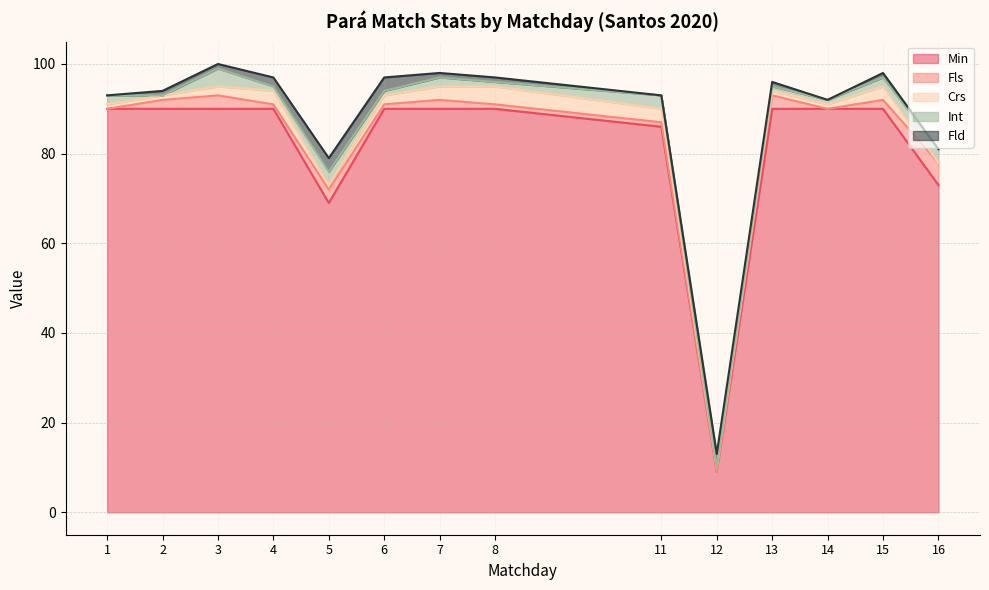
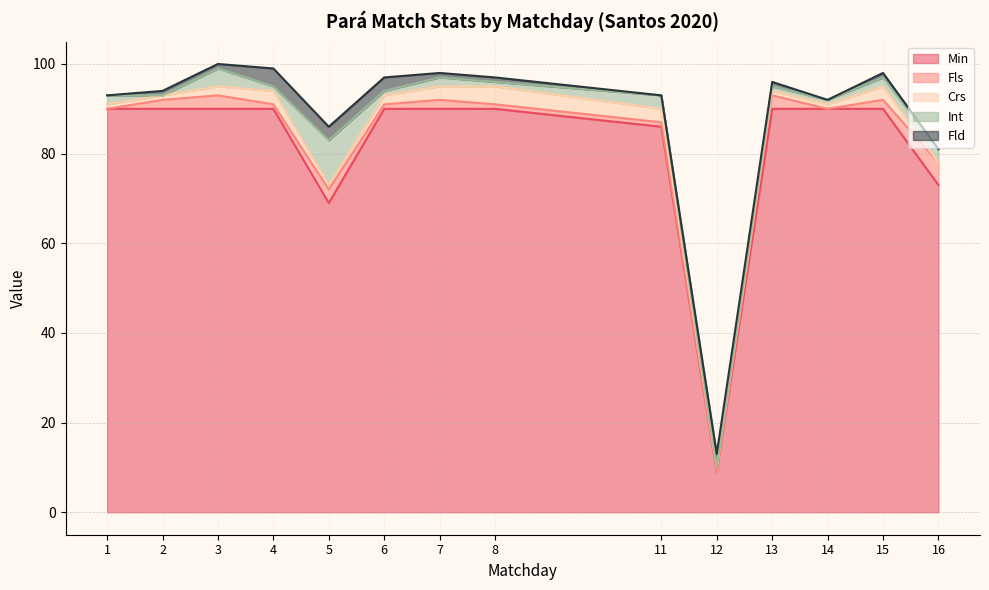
  {
    "Crs": {
      "1": 1,
      "3": 2,
      "4": 3,
      "5": 1,
      "6": 2,
      "7": 3,
      "8": 4,
      "11": 3,
      "13": 1,
      "14": 1,
      "15": 3
    },
    "Int": {
      "3": 4,
      "4": 1,
-     "5": 3,
+     "5": 10,
      "6": 1,
      "7": 2,
      "8": 1,
      "13": 1,
      "15": 2
    },
    "Fld": {
      "2": 1,
      "3": 1,
-     "4": 2,
+     "4": 4,
      "5": 3,
      "6": 3,
      "7": 1,
      "8": 1,
      "12": 3,
      "13": 1,
      "15": 1
    }
  }
